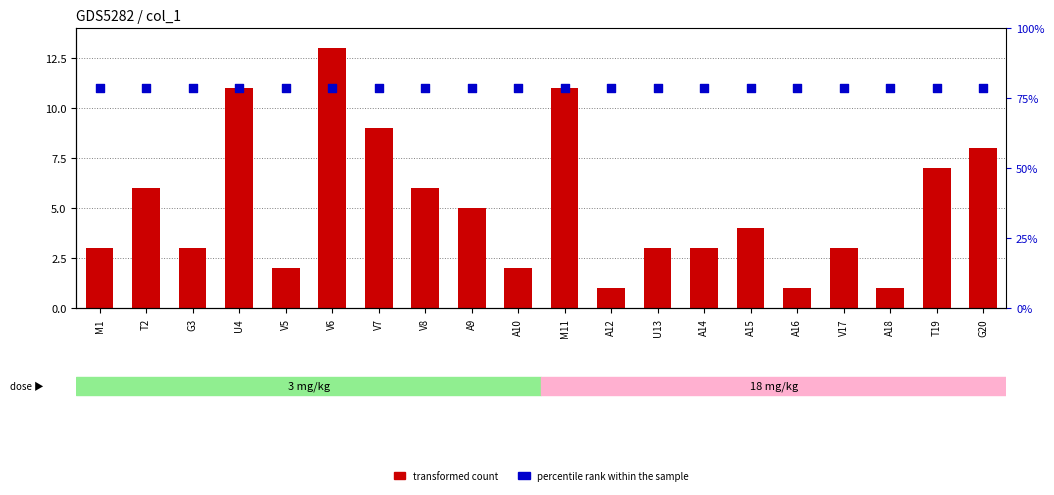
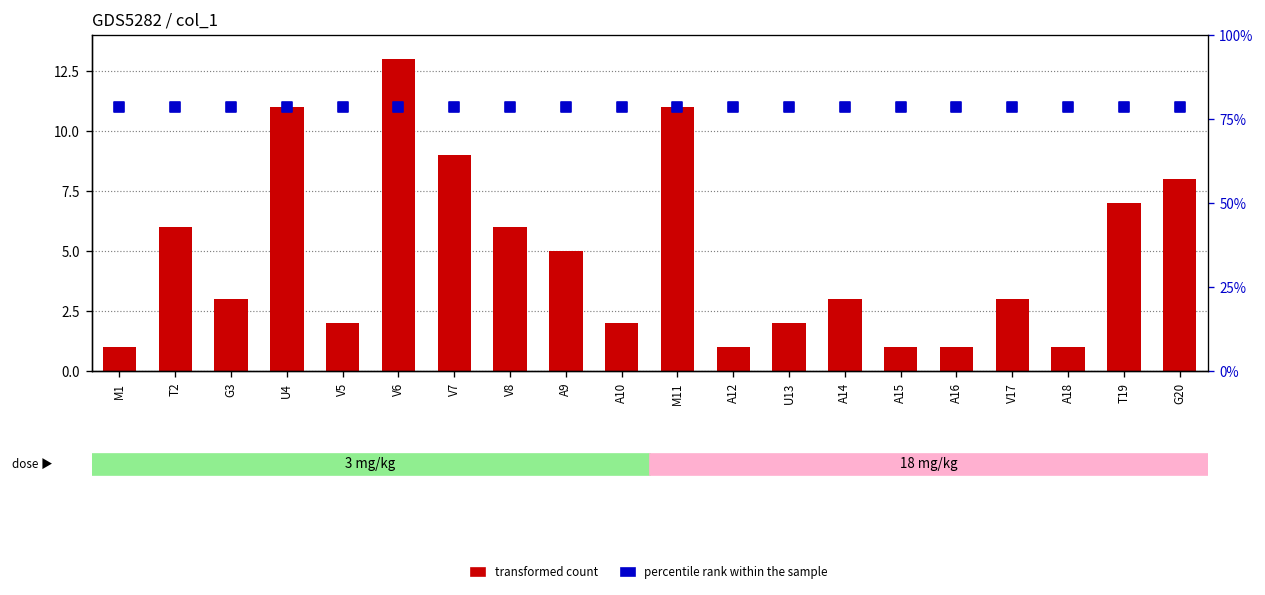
  {
    "transformed count": {
-     "M1": 3,
+     "M1": 1,
      "T2": 6,
      "G3": 3,
      "U4": 11,
      "V5": 2,
      "V6": 13,
      "V7": 9,
      "V8": 6,
      "A9": 5,
      "A10": 2,
      "M11": 11,
      "A12": 1,
-     "U13": 3,
+     "U13": 2,
      "A14": 3,
-     "A15": 4,
+     "A15": 1,
      "A16": 1,
      "V17": 3,
      "A18": 1,
      "T19": 7,
      "G20": 8
    }
  }
